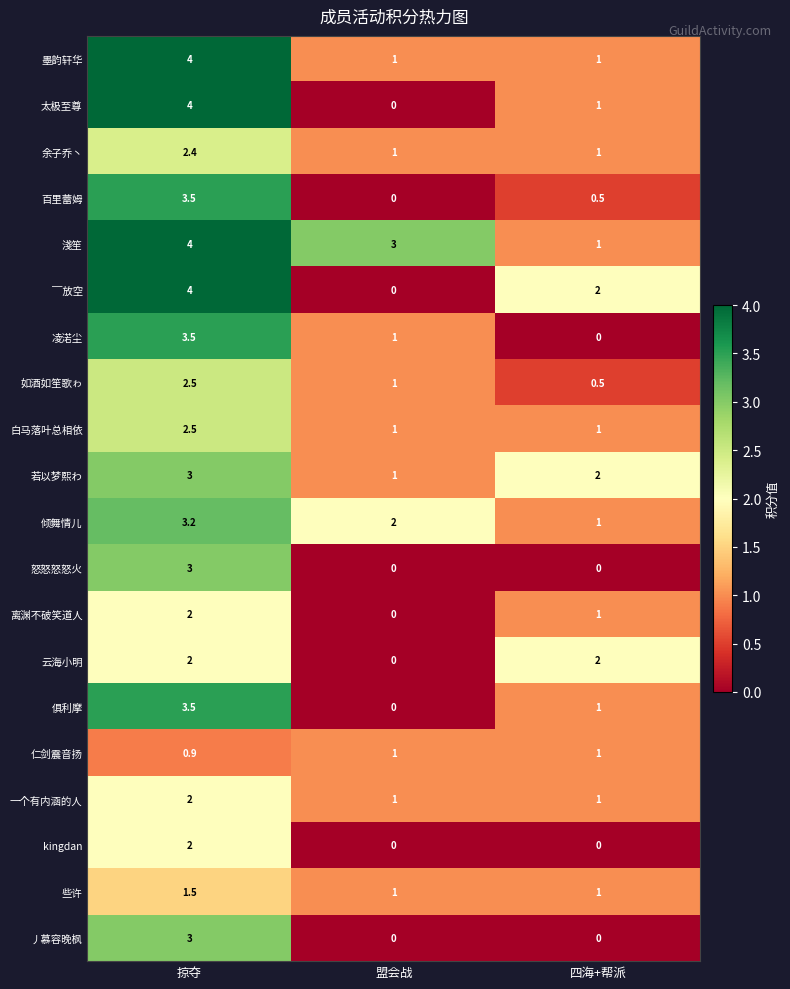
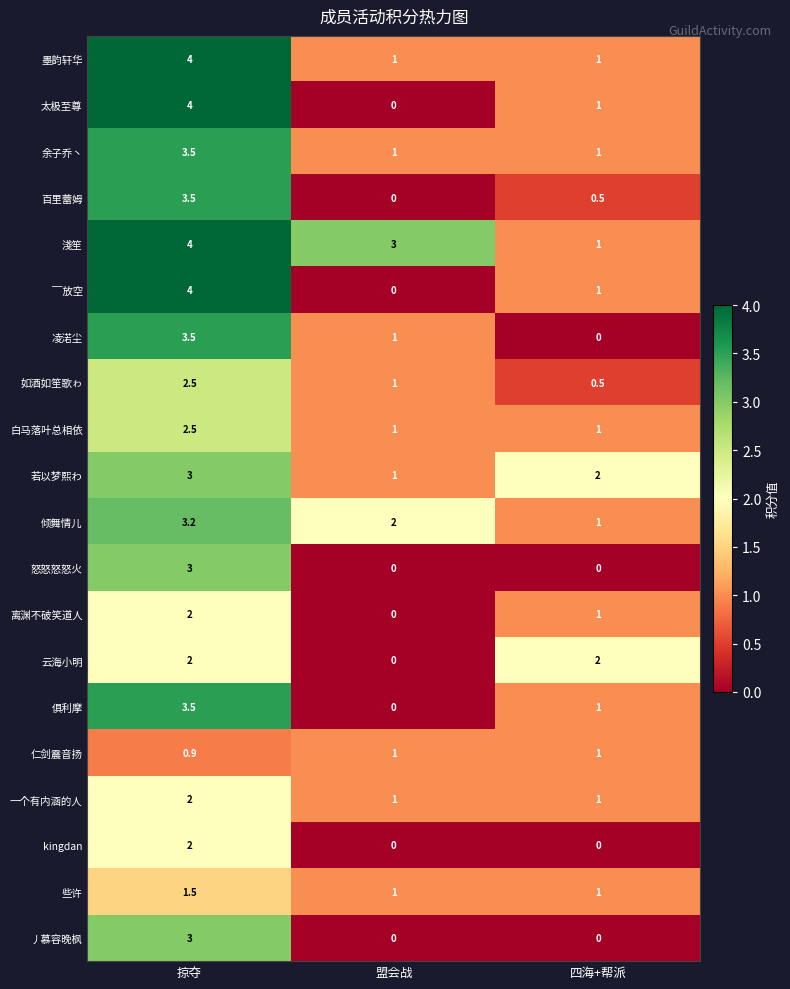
  {
    "墨韵轩华": {
      "掠夺": 4,
      "盟会战": 1,
      "四海+帮派": 1
    },
    "太极至尊": {
      "掠夺": 4,
      "盟会战": 0,
      "四海+帮派": 1
    },
    "余子乔丶": {
-     "掠夺": 2.4,
+     "掠夺": 3.5,
      "盟会战": 1,
      "四海+帮派": 1
    },
    "百里蕾姆": {
      "掠夺": 3.5,
      "盟会战": 0,
      "四海+帮派": 0.5
    },
    "淺笙": {
      "掠夺": 4,
      "盟会战": 3,
      "四海+帮派": 1
    },
    "￣放空": {
      "掠夺": 4,
      "盟会战": 0,
-     "四海+帮派": 2
+     "四海+帮派": 1
    },
    "凌渃尘": {
      "掠夺": 3.5,
      "盟会战": 1,
      "四海+帮派": 0
    },
    "如酒如笙歌ゎ": {
      "掠夺": 2.5,
      "盟会战": 1,
      "四海+帮派": 0.5
    },
    "白马落叶总相依": {
      "掠夺": 2.5,
      "盟会战": 1,
      "四海+帮派": 1
    },
    "若以梦熙わ": {
      "掠夺": 3,
      "盟会战": 1,
      "四海+帮派": 2
    },
    "倾舞情儿": {
      "掠夺": 3.2,
      "盟会战": 2,
      "四海+帮派": 1
    },
    "怒怒怒怒火": {
      "掠夺": 3,
      "盟会战": 0,
      "四海+帮派": 0
    },
    "离渊不破笑道人": {
      "掠夺": 2,
      "盟会战": 0,
      "四海+帮派": 1
    },
    "云海小明": {
      "掠夺": 2,
      "盟会战": 0,
      "四海+帮派": 2
    },
    "俱利摩": {
      "掠夺": 3.5,
      "盟会战": 0,
      "四海+帮派": 1
    },
    "仁剑震音扬": {
      "掠夺": 0.9,
      "盟会战": 1,
      "四海+帮派": 1
    },
    "一个有内涵的人": {
      "掠夺": 2,
      "盟会战": 1,
      "四海+帮派": 1
    },
    "kingdan": {
      "掠夺": 2,
      "盟会战": 0,
      "四海+帮派": 0
    },
    "些许": {
      "掠夺": 1.5,
      "盟会战": 1,
      "四海+帮派": 1
    },
    "丿慕容晚枫": {
      "掠夺": 3,
      "盟会战": 0,
      "四海+帮派": 0
    }
  }
